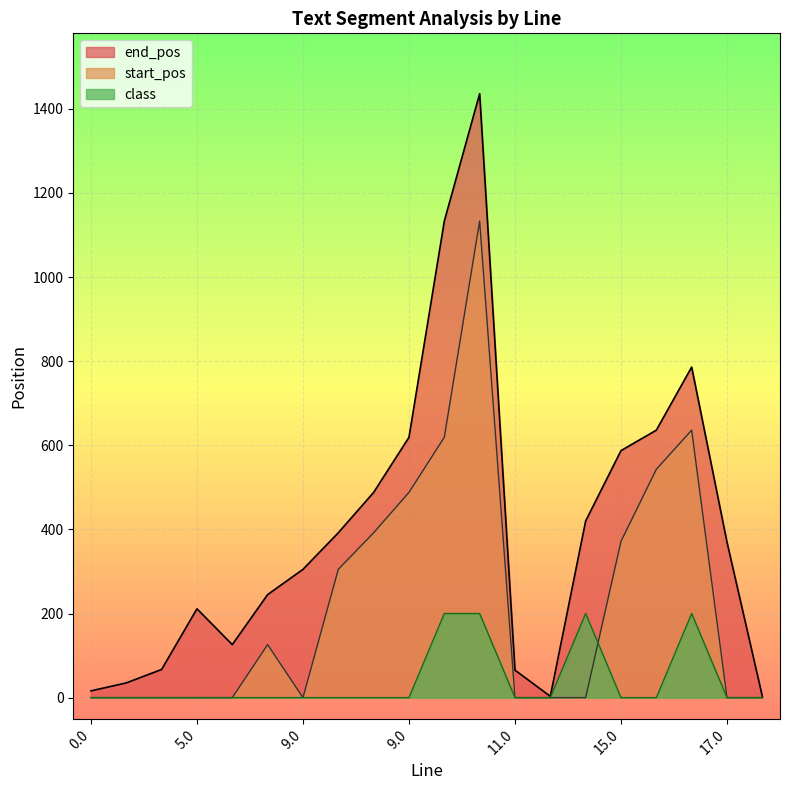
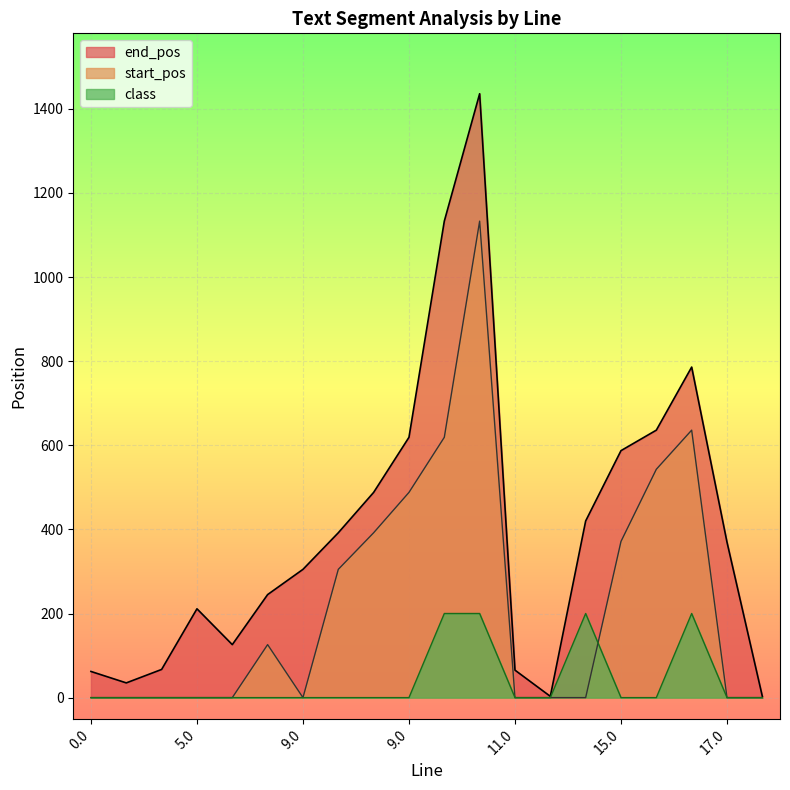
  {
    "end_pos": {
-     "0.0": 20,
+     "0.0": 60,
      "5.0": 210,
      "11.0": 70,
      "15.0": 590,
      "17.0": 370
    },
    "start_pos": {
      "15.0": 370
    },
    "class": {
      "15.0": 0
    }
  }
